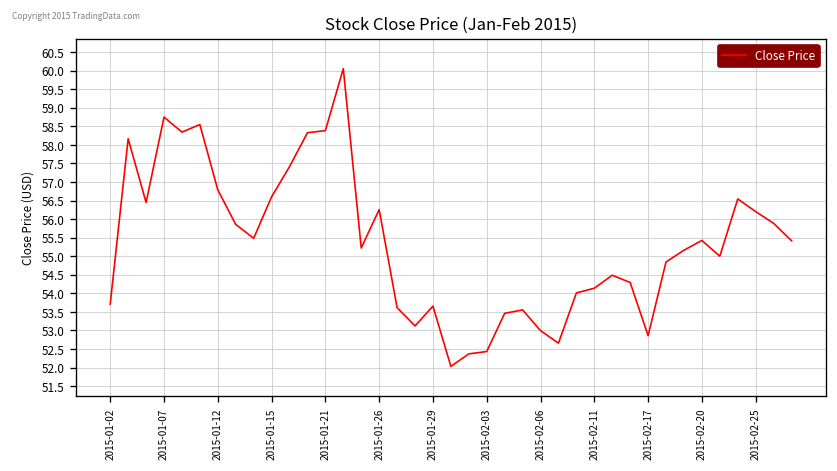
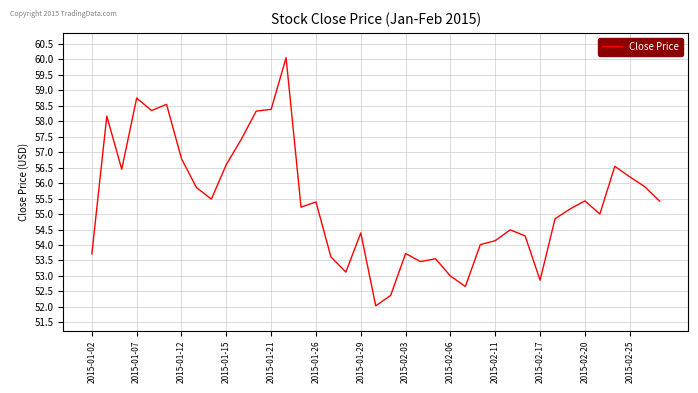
  {
    "2015-01-02": 53.7,
    "2015-01-07": 58.8,
    "2015-01-12": 56.8,
    "2015-01-15": 56.6,
    "2015-01-21": 58.4,
-   "2015-01-26": 56.3,
-   "2015-01-29": 53.7,
-   "2015-02-03": 52.4,
+   "2015-01-26": 55.4,
+   "2015-01-29": 54.4,
+   "2015-02-03": 53.7,
    "2015-02-06": 53.0,
    "2015-02-11": 54.1,
    "2015-02-17": 52.9,
    "2015-02-20": 55.4,
    "2015-02-25": 56.2
  }
